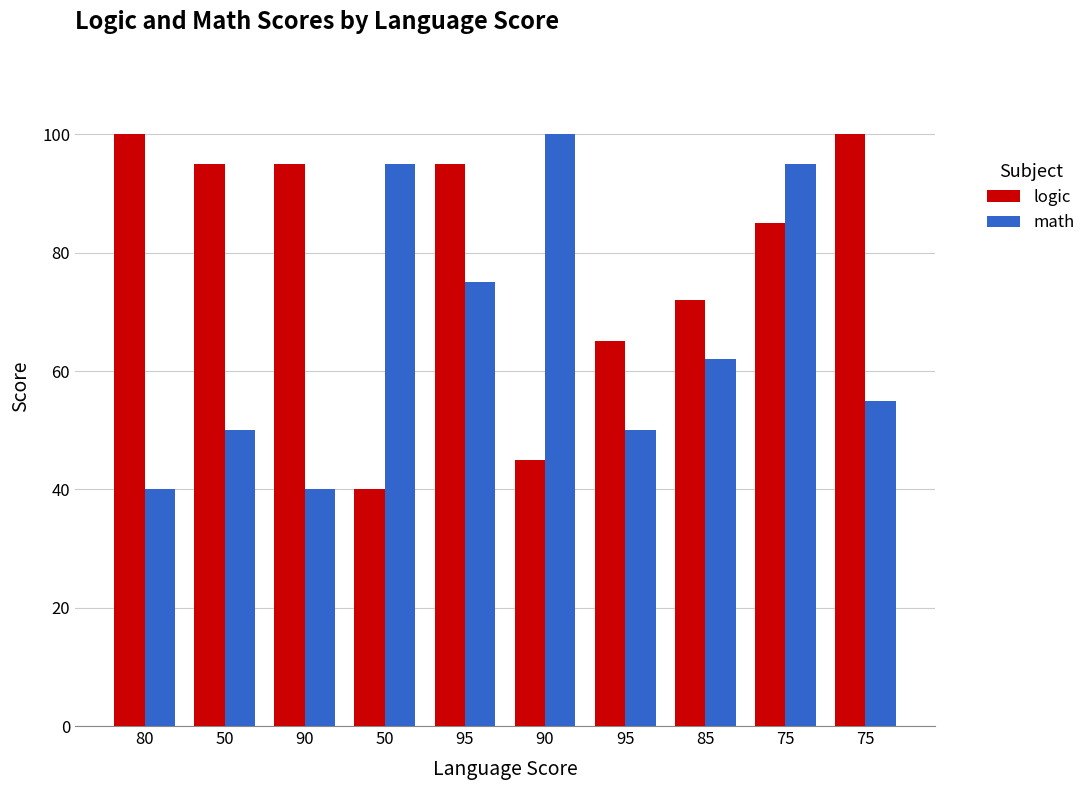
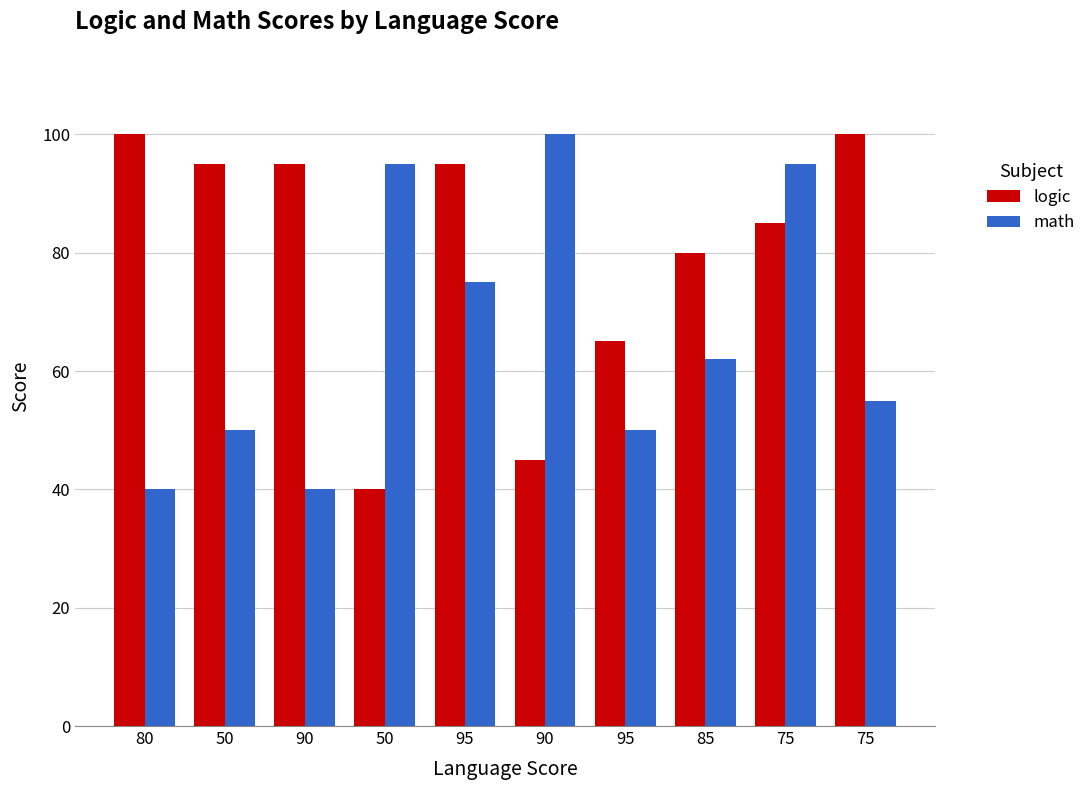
  {
    "logic": {
      "80": 100,
-     "85": 72
+     "85": 80
    },
    "math": {
      "80": 40,
      "85": 62
    }
  }
